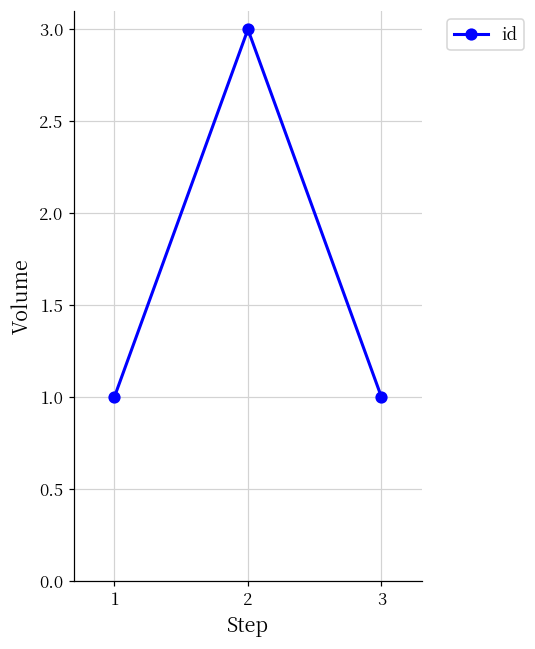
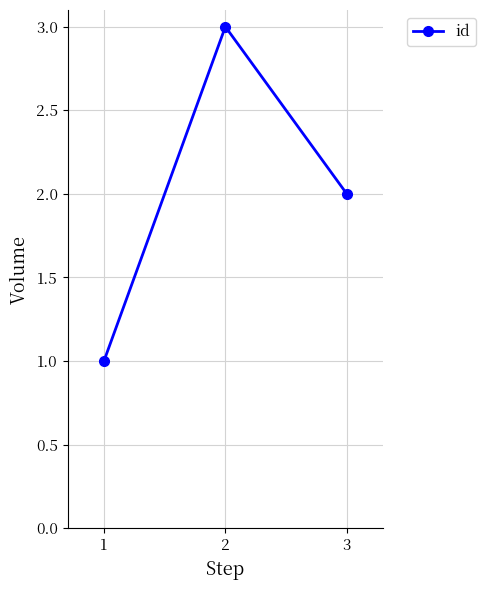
  {
    "1": 1,
    "2": 3,
-   "3": 1
+   "3": 2
  }
